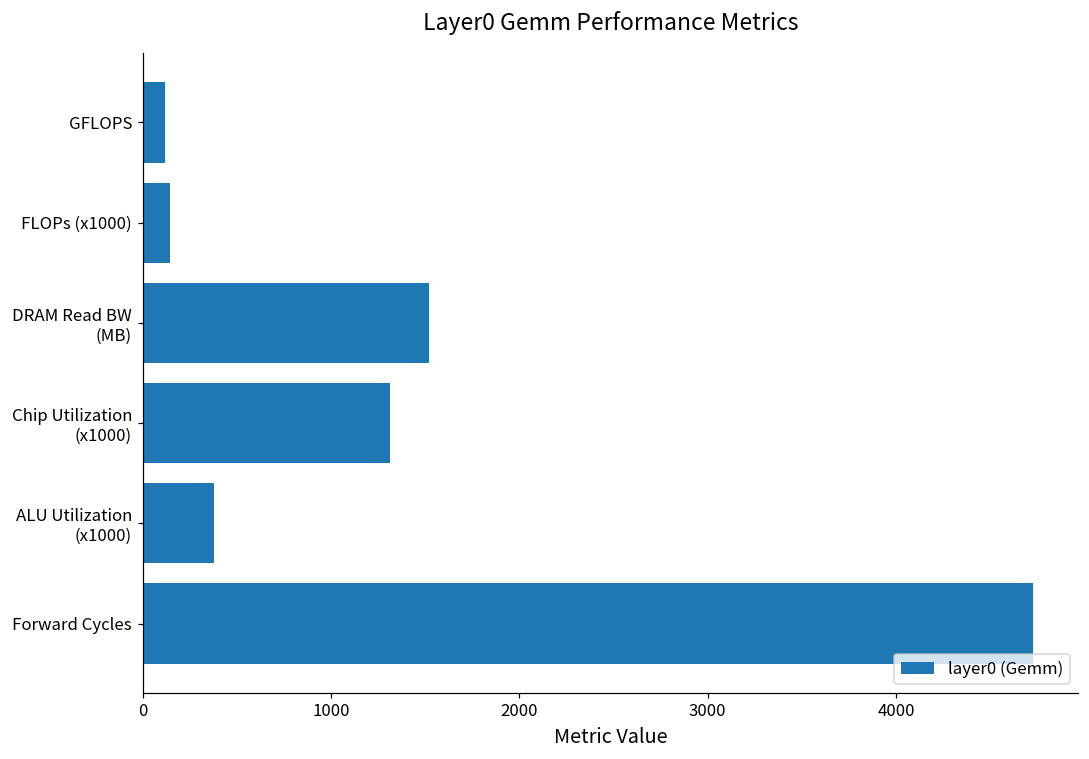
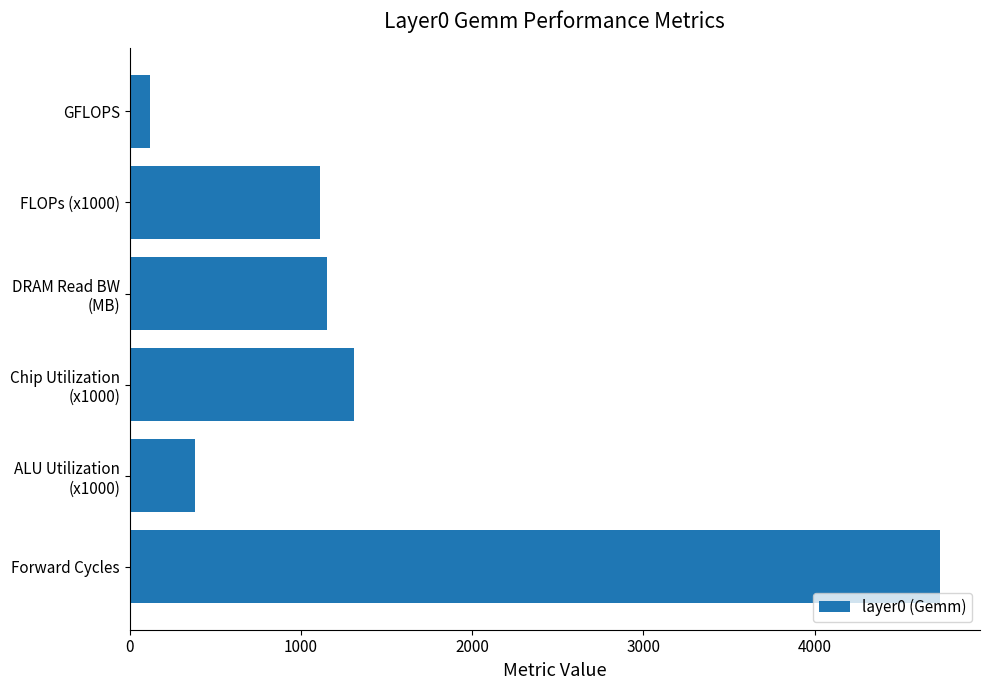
  {
    "GFLOPS": 120,
-   "FLOPs (x1000)": 150,
-   "DRAM Read BW (MB)": 1520,
+   "FLOPs (x1000)": 1110,
+   "DRAM Read BW (MB)": 1150,
    "Chip Utilization (x1000)": 1310,
    "ALU Utilization (x1000)": 380,
    "Forward Cycles": 4730
  }
